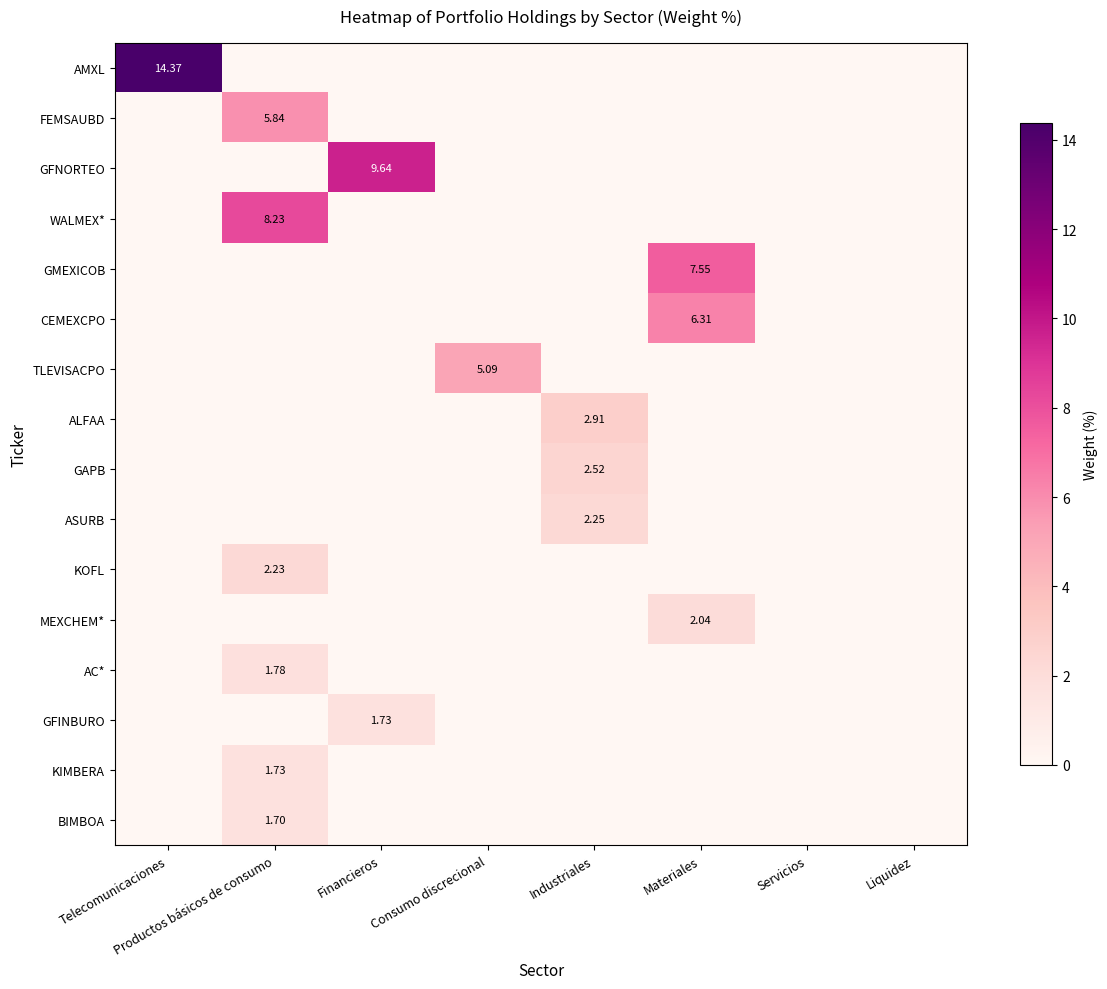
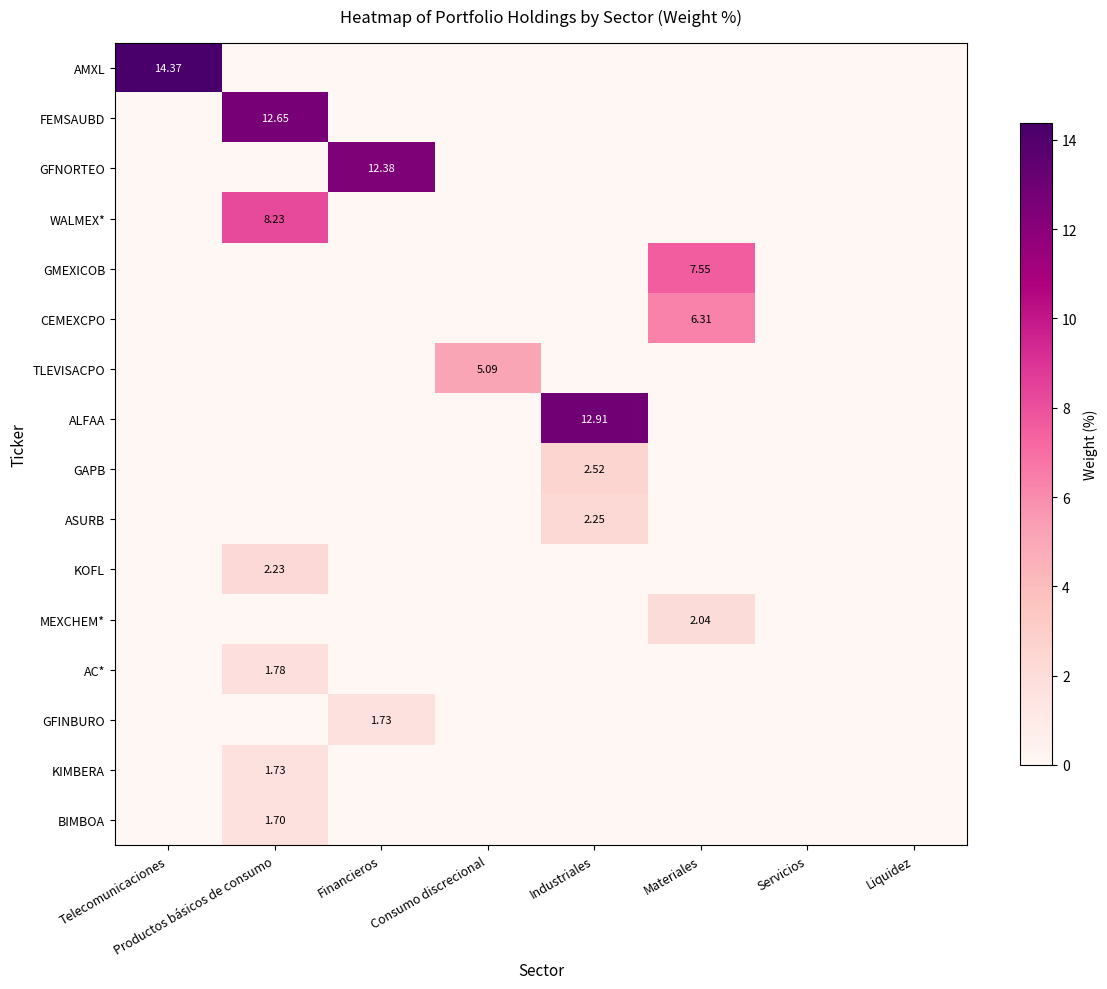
  {
    "AMXL": {
      "Telecomunicaciones": 14.37
    },
    "FEMSAUBD": {
-     "Productos básicos de consumo": 5.84
+     "Productos básicos de consumo": 12.65
    },
    "GFNORTEO": {
-     "Financieros": 9.64
+     "Financieros": 12.38
    },
    "WALMEX*": {
      "Productos básicos de consumo": 8.23
    },
    "GMEXICOB": {
      "Materiales": 7.55
    },
    "CEMEXCPO": {
      "Materiales": 6.31
    },
    "TLEVISACPO": {
      "Consumo discrecional": 5.09
    },
    "ALFAA": {
-     "Industriales": 2.91
+     "Industriales": 12.91
    },
    "GAPB": {
      "Industriales": 2.52
    },
    "ASURB": {
      "Industriales": 2.25
    },
    "KOFL": {
      "Productos básicos de consumo": 2.23
    },
    "MEXCHEM*": {
      "Materiales": 2.04
    },
    "AC*": {
      "Productos básicos de consumo": 1.78
    },
    "GFINBURO": {
      "Financieros": 1.73
    },
    "KIMBERA": {
      "Productos básicos de consumo": 1.73
    },
    "BIMBOA": {
      "Productos básicos de consumo": 1.70
    }
  }
